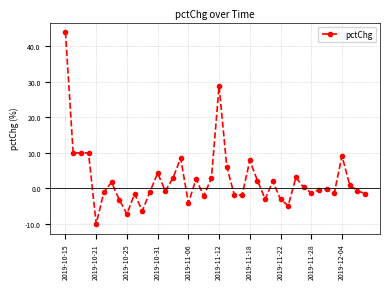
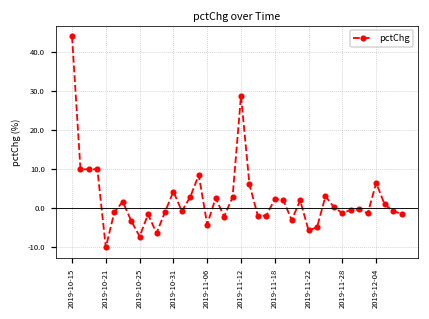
  {
    "2019-10-15": 44,
    "2019-10-21": -10,
    "2019-10-25": -7,
    "2019-10-31": 4,
    "2019-11-06": -4,
    "2019-11-12": 29,
-   "2019-11-18": 8,
-   "2019-11-22": -3,
+   "2019-11-18": 2,
+   "2019-11-22": -6,
    "2019-11-28": -1,
-   "2019-12-04": 9
+   "2019-12-04": 7
  }
